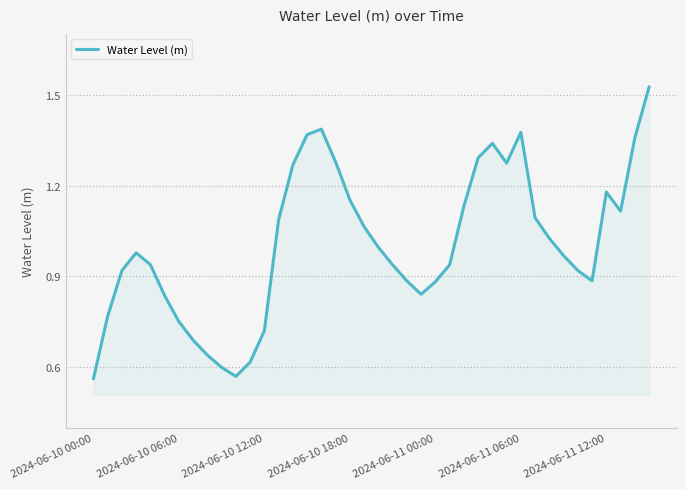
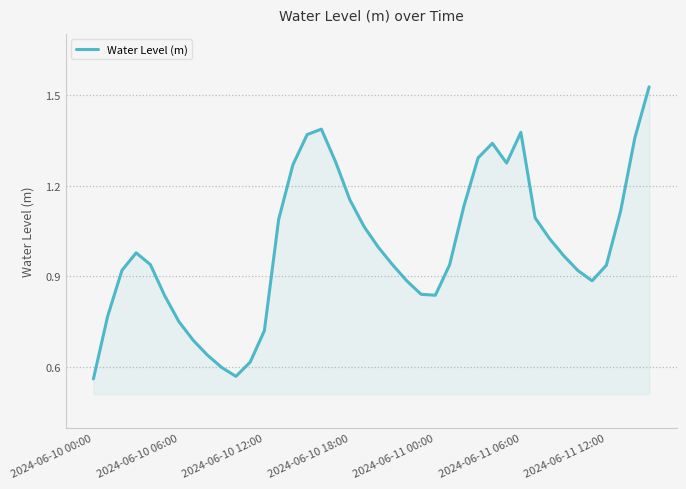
  {
    "2024-06-10 00:00": 0.56,
    "2024-06-10 06:00": 0.75,
    "2024-06-10 12:00": 0.72,
    "2024-06-10 18:00": 1.15,
-   "2024-06-11 00:00": 0.88,
+   "2024-06-11 00:00": 0.84,
    "2024-06-11 06:00": 1.38,
-   "2024-06-11 12:00": 1.18
+   "2024-06-11 12:00": 0.94
  }
